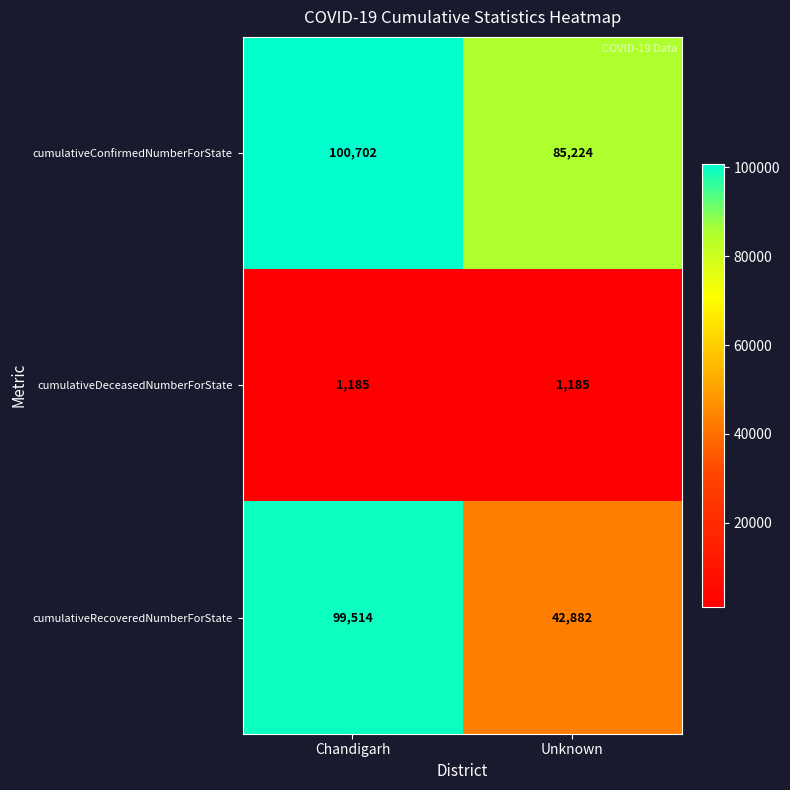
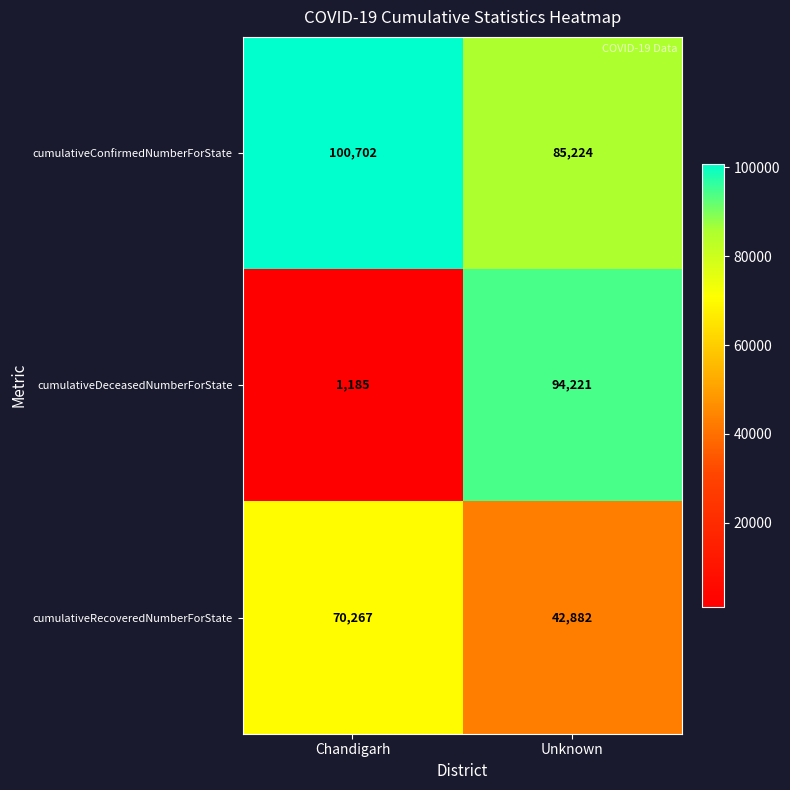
  {
    "cumulativeConfirmedNumberForState": {
      "Chandigarh": "100,702"
    },
    "cumulativeDeceasedNumberForState": {
      "Chandigarh": "1,185",
-     "Unknown": "1,185"
+     "Unknown": "94,221"
    },
    "cumulativeRecoveredNumberForState": {
-     "Chandigarh": "99,514",
+     "Chandigarh": "70,267",
      "Unknown": "42,882"
    }
  }
